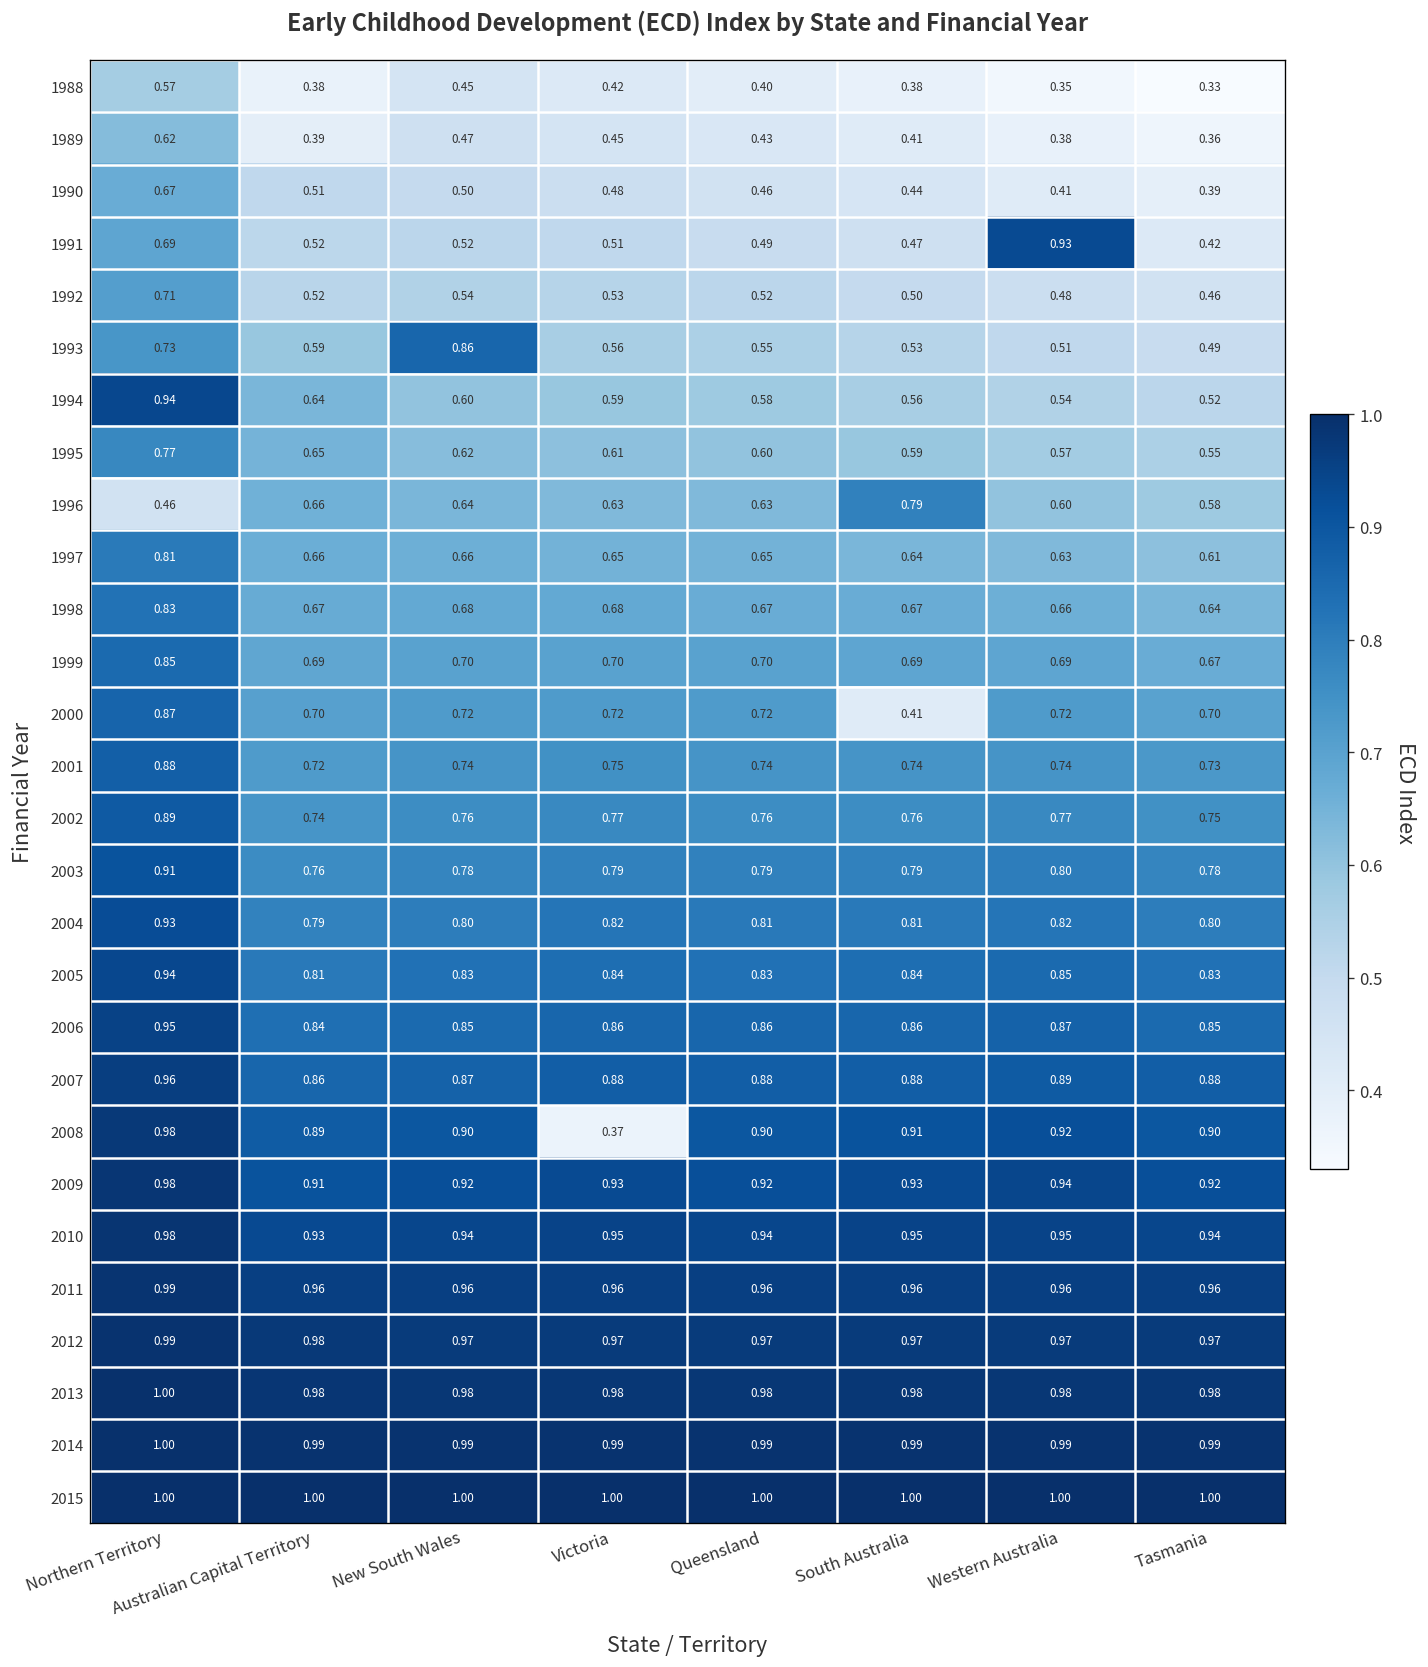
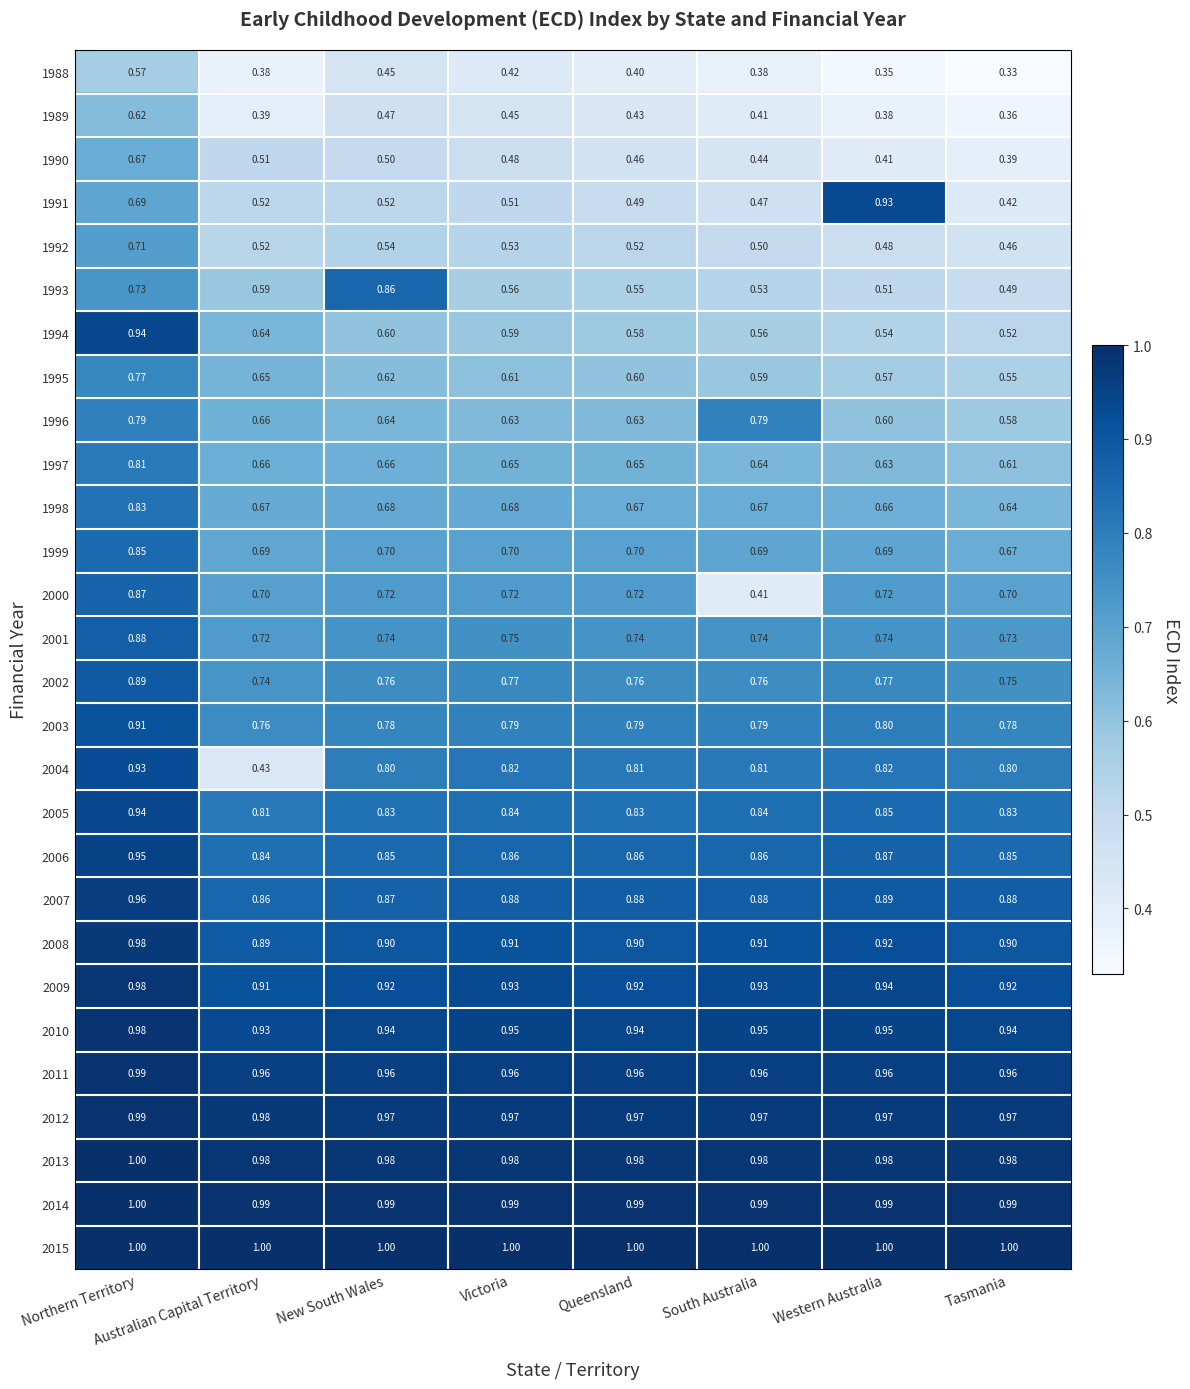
  {
    "1996": {
-     "Northern Territory": 0.46,
+     "Northern Territory": 0.79,
      "Australian Capital Territory": 0.66,
      "New South Wales": 0.64,
      "Victoria": 0.63,
      "Queensland": 0.63,
      "South Australia": 0.79,
      "Western Australia": 0.60,
      "Tasmania": 0.58
    },
    "2004": {
      "Northern Territory": 0.93,
-     "Australian Capital Territory": 0.79,
+     "Australian Capital Territory": 0.43,
      "New South Wales": 0.80,
      "Victoria": 0.82,
      "Queensland": 0.81,
      "South Australia": 0.81,
      "Western Australia": 0.82,
      "Tasmania": 0.80
    },
    "2008": {
      "Northern Territory": 0.98,
      "Australian Capital Territory": 0.89,
      "New South Wales": 0.90,
-     "Victoria": 0.37,
+     "Victoria": 0.91,
      "Queensland": 0.90,
      "South Australia": 0.91,
      "Western Australia": 0.92,
      "Tasmania": 0.90
    }
  }
